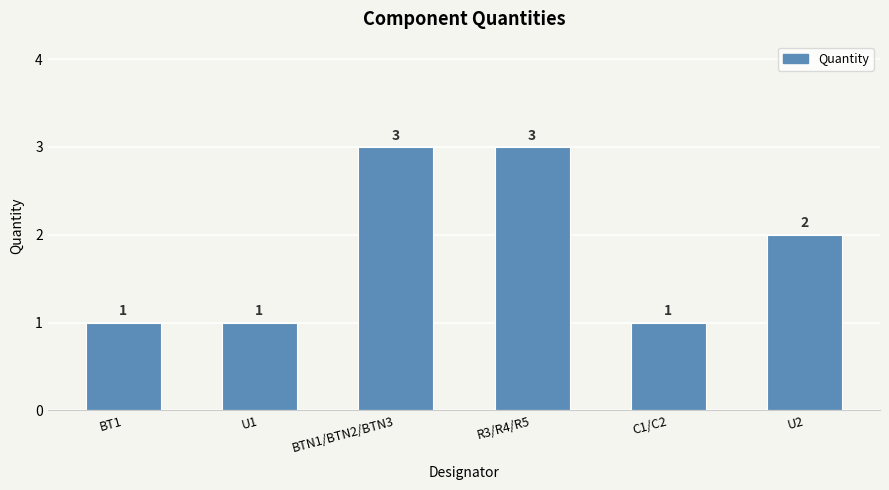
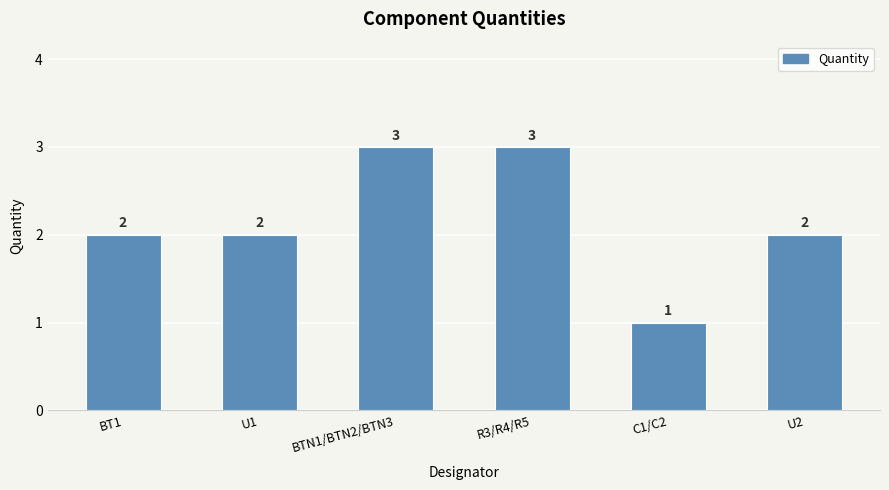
  {
-   "BT1": 1,
-   "U1": 1,
+   "BT1": 2,
+   "U1": 2,
    "BTN1/BTN2/BTN3": 3,
    "R3/R4/R5": 3,
    "C1/C2": 1,
    "U2": 2
  }
